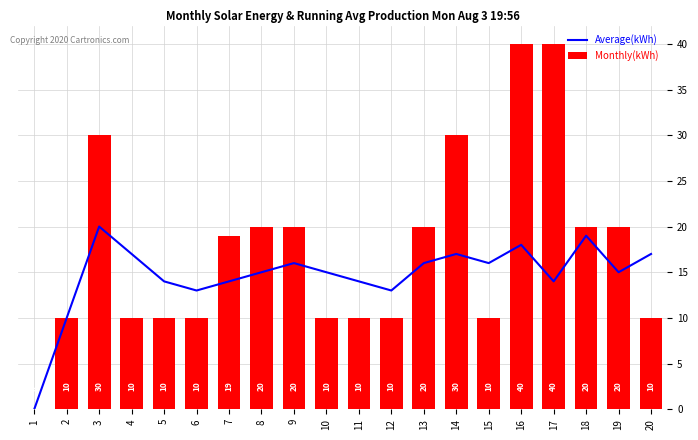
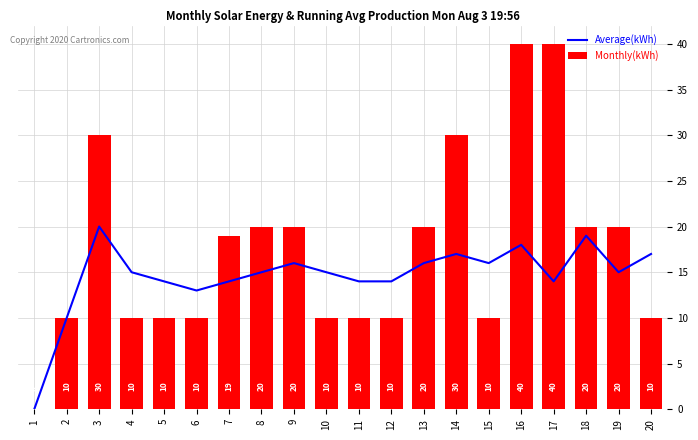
  {
    "Average(kWh)": {
      "1": 0,
      "2": 10,
      "3": 20,
-     "4": 17,
+     "4": 15,
      "5": 14,
      "6": 13,
      "7": 14,
      "8": 15,
      "9": 16,
      "10": 15,
      "11": 14,
-     "12": 13,
+     "12": 14,
      "13": 16,
      "14": 17,
      "15": 16,
      "16": 18,
      "17": 14,
      "18": 19,
      "19": 15,
      "20": 17
    },
    "Monthly(kWh)": {
      "2": 10,
      "3": 30,
      "4": 10,
      "5": 10,
      "6": 10,
      "7": 19,
      "8": 20,
      "9": 20,
      "10": 10,
      "11": 10,
      "12": 10,
      "13": 20,
      "14": 30,
      "15": 10,
      "16": 40,
      "17": 40,
      "18": 20,
      "19": 20,
      "20": 10
    }
  }
